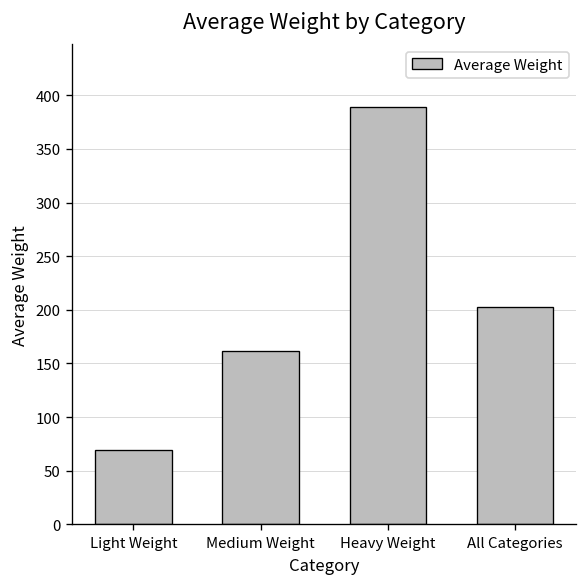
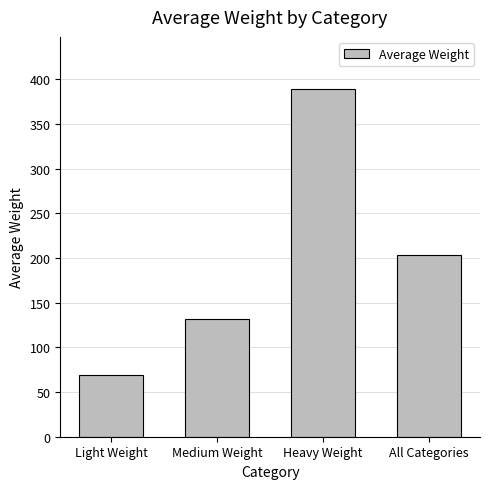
  {
    "Light Weight": 70,
-   "Medium Weight": 160,
+   "Medium Weight": 130,
    "Heavy Weight": 390,
    "All Categories": 200
  }
